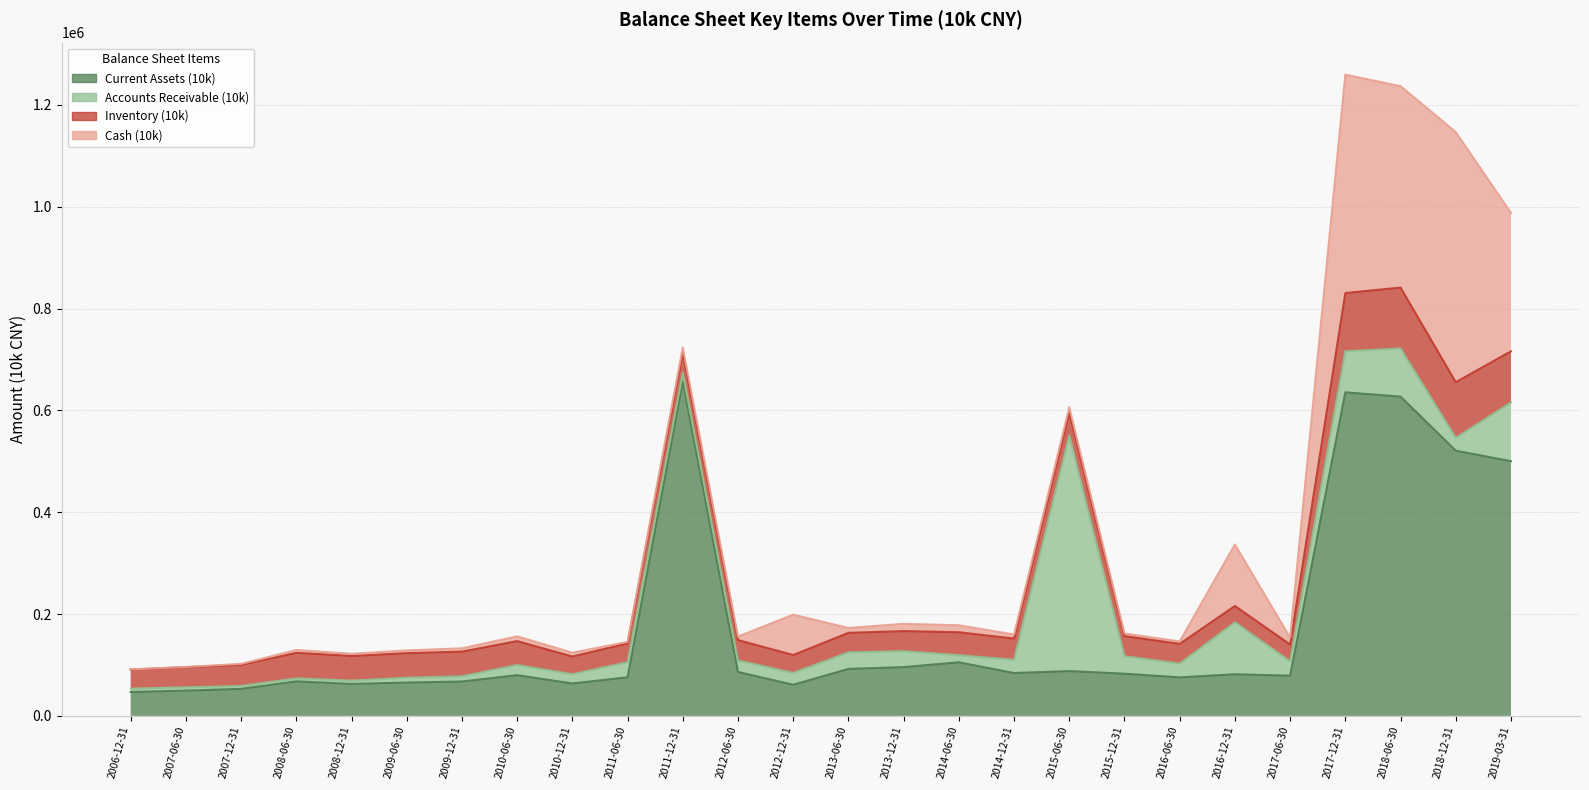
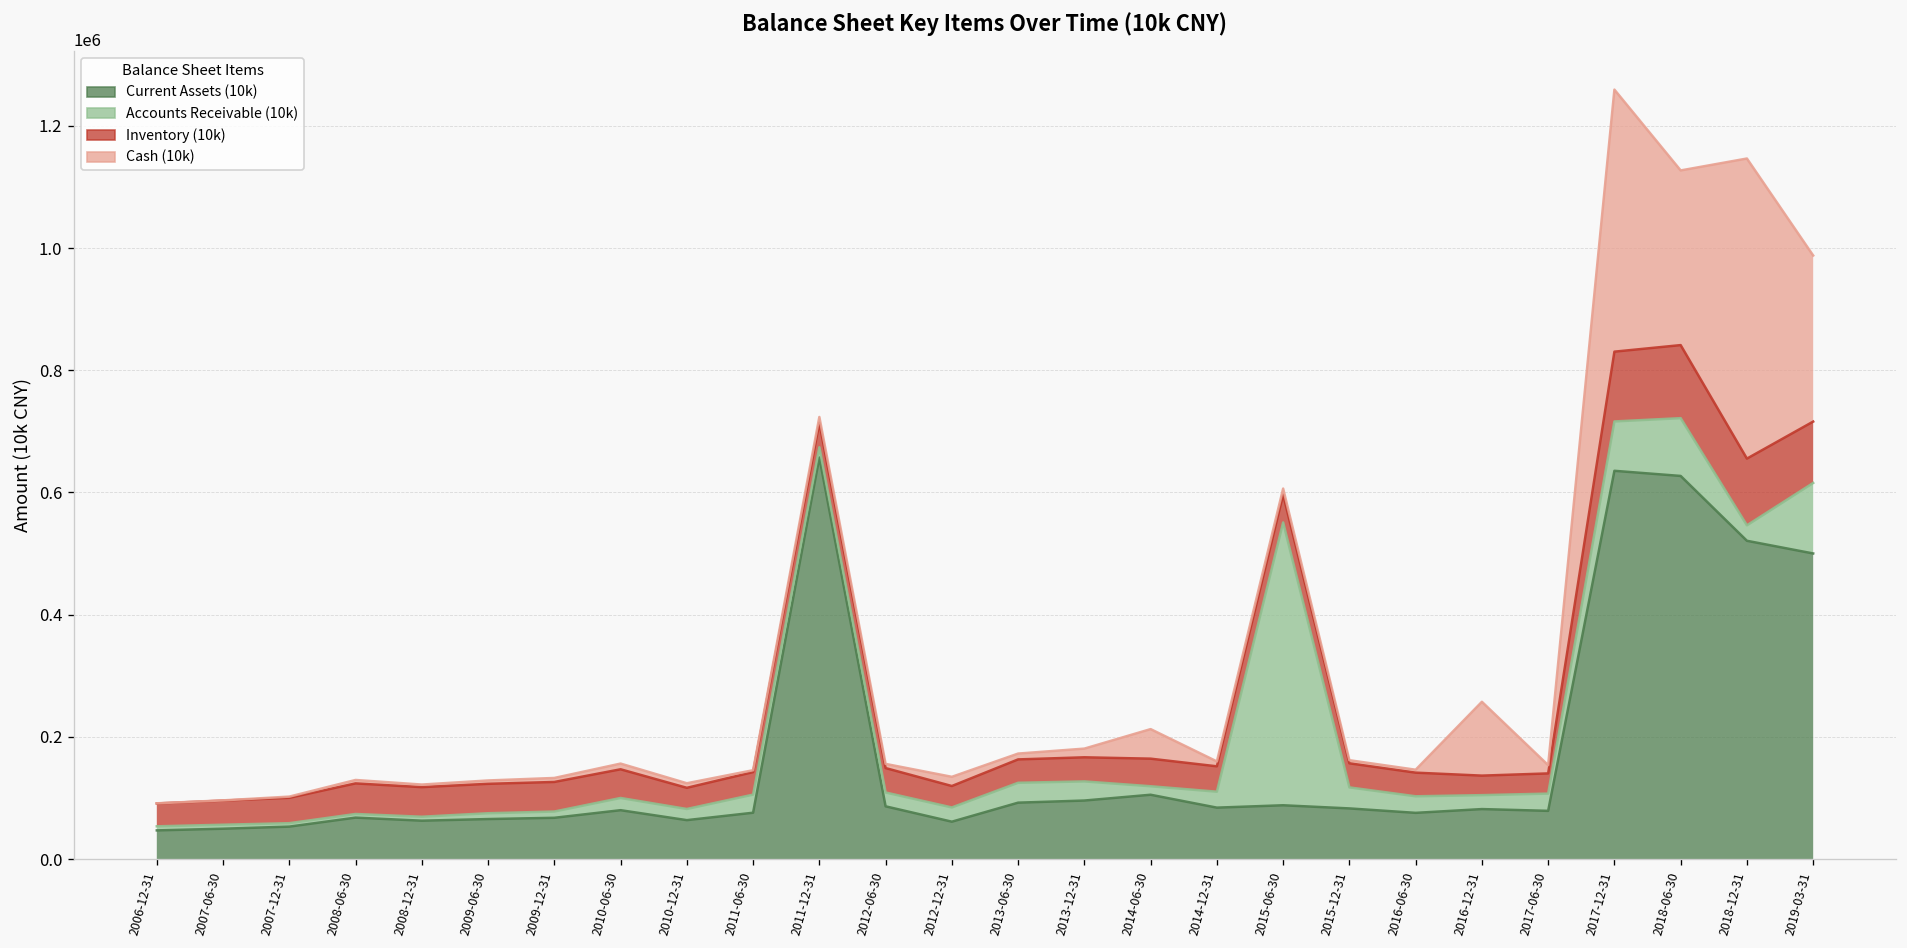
  {
    "Current Assets (10k)": {
      "2006-12-31": 50000,
      "2007-06-30": 50000,
      "2007-12-31": 50000,
      "2008-06-30": 70000,
      "2008-12-31": 60000,
      "2009-06-30": 70000,
      "2009-12-31": 70000,
      "2010-06-30": 80000,
      "2010-12-31": 60000,
      "2011-06-30": 80000,
      "2011-12-31": 660000,
      "2012-06-30": 90000,
      "2012-12-31": 60000,
      "2013-06-30": 90000,
      "2013-12-31": 100000,
      "2014-06-30": 110000,
      "2014-12-31": 80000,
      "2015-06-30": 90000,
      "2015-12-31": 80000,
      "2016-06-30": 80000,
      "2016-12-31": 80000,
      "2017-06-30": 80000,
      "2017-12-31": 640000,
      "2018-06-30": 630000,
      "2018-12-31": 520000,
      "2019-03-31": 500000
    },
    "Accounts Receivable (10k)": {
      "2006-12-31": 10000,
      "2007-06-30": 10000,
      "2007-12-31": 10000,
      "2008-06-30": 10000,
      "2008-12-31": 10000,
      "2009-06-30": 10000,
      "2009-12-31": 10000,
      "2010-06-30": 20000,
      "2010-12-31": 20000,
      "2011-06-30": 30000,
      "2011-12-31": 20000,
      "2012-06-30": 20000,
      "2012-12-31": 20000,
      "2013-06-30": 30000,
      "2013-12-31": 30000,
      "2014-06-30": 10000,
      "2014-12-31": 30000,
      "2015-06-30": 460000,
      "2015-12-31": 30000,
      "2016-06-30": 30000,
-     "2016-12-31": 100000,
+     "2016-12-31": 20000,
      "2017-06-30": 30000,
      "2017-12-31": 80000,
      "2018-06-30": 90000,
      "2018-12-31": 30000,
      "2019-03-31": 120000
    },
    "Inventory (10k)": {
      "2008-06-30": 50000,
      "2009-06-30": 50000,
      "2009-12-31": 50000,
      "2010-06-30": 50000,
      "2010-12-31": 30000,
      "2011-12-31": 40000,
      "2012-06-30": 40000,
      "2012-12-31": 40000,
      "2013-06-30": 40000,
      "2013-12-31": 40000,
      "2014-06-30": 50000,
      "2014-12-31": 40000,
      "2015-06-30": 50000,
      "2015-12-31": 40000,
      "2016-12-31": 30000,
      "2017-06-30": 30000,
      "2017-12-31": 110000,
      "2018-06-30": 120000,
      "2018-12-31": 110000,
      "2019-03-31": 100000
    },
    "Cash (10k)": {
      "2008-06-30": 10000,
      "2009-06-30": 10000,
      "2009-12-31": 10000,
      "2010-06-30": 10000,
      "2010-12-31": 10000,
      "2011-12-31": 10000,
      "2012-06-30": 10000,
-     "2012-12-31": 80000,
+     "2012-12-31": 20000,
      "2013-06-30": 10000,
      "2013-12-31": 10000,
-     "2014-06-30": 10000,
+     "2014-06-30": 50000,
      "2014-12-31": 10000,
      "2015-06-30": 10000,
      "2015-12-31": 10000,
      "2016-12-31": 120000,
      "2017-06-30": 10000,
      "2017-12-31": 430000,
-     "2018-06-30": 400000,
+     "2018-06-30": 290000,
      "2018-12-31": 490000,
      "2019-03-31": 270000
    }
  }
